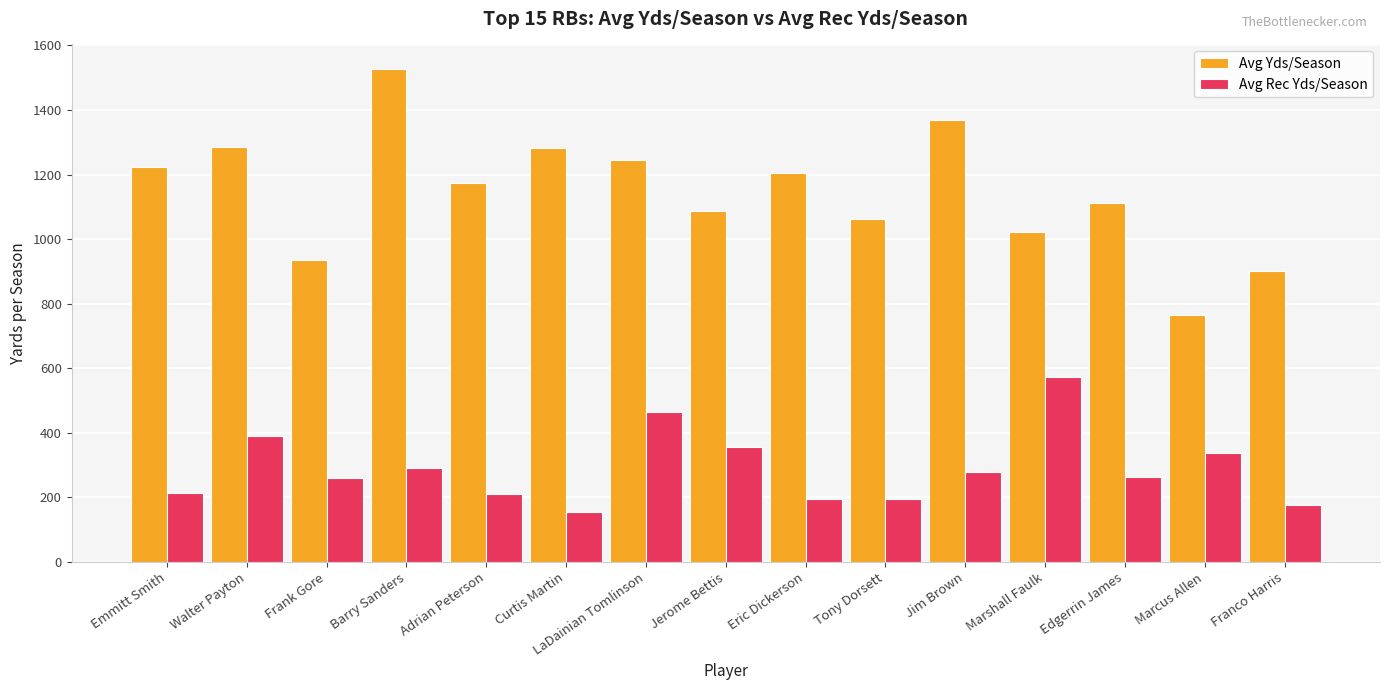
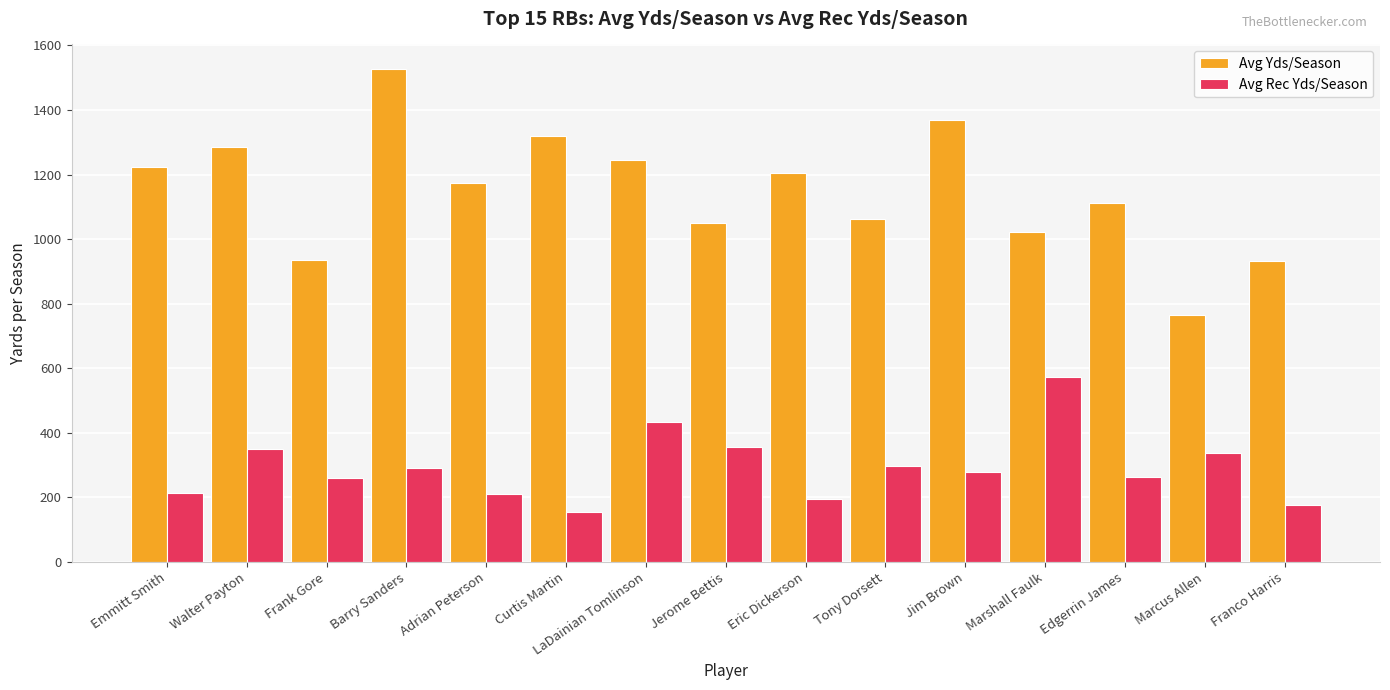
  {
    "Avg Yds/Season": {
      "Emmitt Smith": 1220,
      "Walter Payton": 1290,
      "Frank Gore": 930,
      "Barry Sanders": 1530,
      "Adrian Peterson": 1170,
-     "Curtis Martin": 1280,
+     "Curtis Martin": 1320,
      "LaDainian Tomlinson": 1240,
-     "Jerome Bettis": 1090,
+     "Jerome Bettis": 1050,
      "Eric Dickerson": 1210,
      "Tony Dorsett": 1060,
      "Jim Brown": 1370,
      "Marshall Faulk": 1020,
      "Edgerrin James": 1110,
      "Marcus Allen": 770,
-     "Franco Harris": 900
+     "Franco Harris": 930
    },
    "Avg Rec Yds/Season": {
      "Emmitt Smith": 210,
-     "Walter Payton": 390,
+     "Walter Payton": 350,
      "Frank Gore": 260,
      "Barry Sanders": 290,
      "Adrian Peterson": 210,
      "Curtis Martin": 150,
-     "LaDainian Tomlinson": 460,
+     "LaDainian Tomlinson": 430,
      "Jerome Bettis": 360,
      "Eric Dickerson": 190,
-     "Tony Dorsett": 190,
+     "Tony Dorsett": 300,
      "Jim Brown": 280,
      "Marshall Faulk": 570,
      "Edgerrin James": 260,
      "Marcus Allen": 340,
      "Franco Harris": 180
    }
  }
